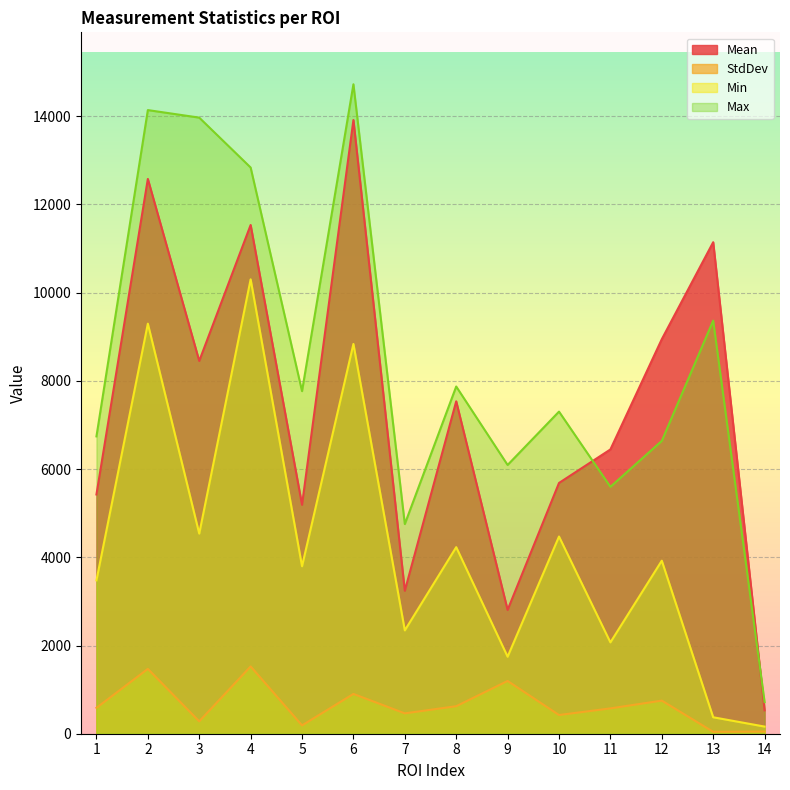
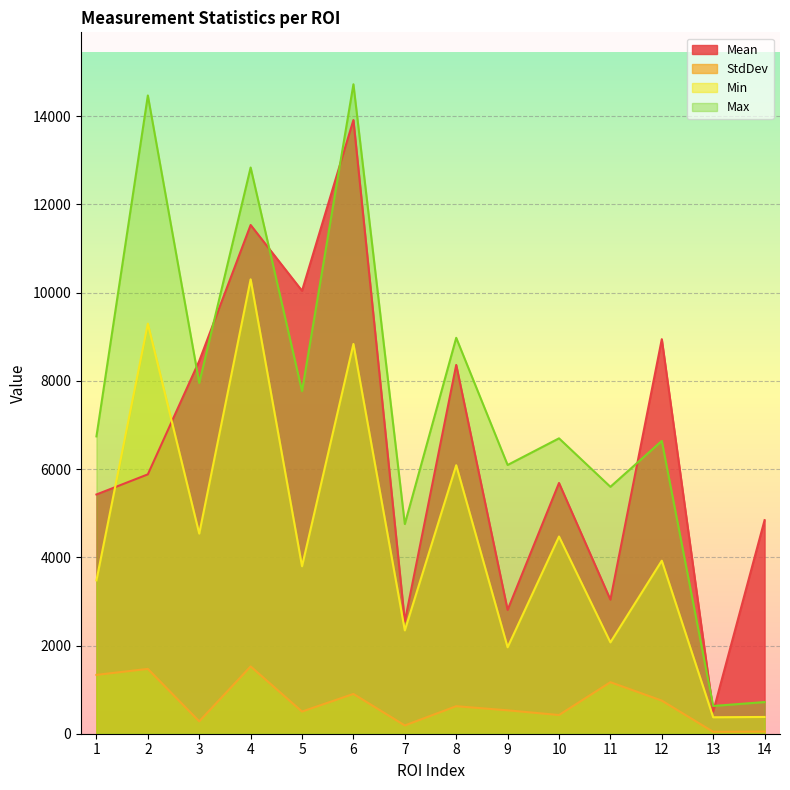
  {
    "Mean": {
      "1": 5400,
-     "2": 12600,
+     "2": 5900,
      "3": 8500,
      "4": 11500,
-     "5": 5200,
+     "5": 10000,
      "6": 13900,
-     "7": 3200,
-     "8": 7500,
+     "7": 2500,
+     "8": 8400,
      "9": 2800,
      "10": 5700,
-     "11": 6400,
+     "11": 3000,
      "12": 8900,
-     "13": 11100,
-     "14": 500
+     "13": 500,
+     "14": 4800
    },
    "StdDev": {
-     "1": 600,
+     "1": 1300,
      "2": 1500,
      "3": 300,
      "4": 1500,
-     "5": 200,
+     "5": 500,
      "6": 900,
-     "7": 500,
+     "7": 200,
      "8": 600,
-     "9": 1200,
+     "9": 500,
      "10": 400,
-     "11": 600,
+     "11": 1200,
      "12": 800,
      "13": 0,
      "14": 0
    },
    "Min": {
      "1": 3500,
      "2": 9300,
      "3": 4500,
      "4": 10300,
      "5": 3800,
      "6": 8800,
      "7": 2300,
-     "8": 4200,
-     "9": 1700,
+     "8": 6100,
+     "9": 2000,
      "10": 4500,
      "11": 2100,
      "12": 3900,
      "13": 400,
-     "14": 200
+     "14": 400
    },
    "Max": {
      "1": 6700,
-     "2": 14100,
-     "3": 14000,
+     "2": 14500,
+     "3": 8000,
      "4": 12800,
      "5": 7800,
      "6": 14700,
      "7": 4800,
-     "8": 7900,
+     "8": 9000,
      "9": 6100,
-     "10": 7300,
+     "10": 6700,
      "11": 5600,
      "12": 6600,
-     "13": 9400,
+     "13": 600,
      "14": 700
    }
  }
